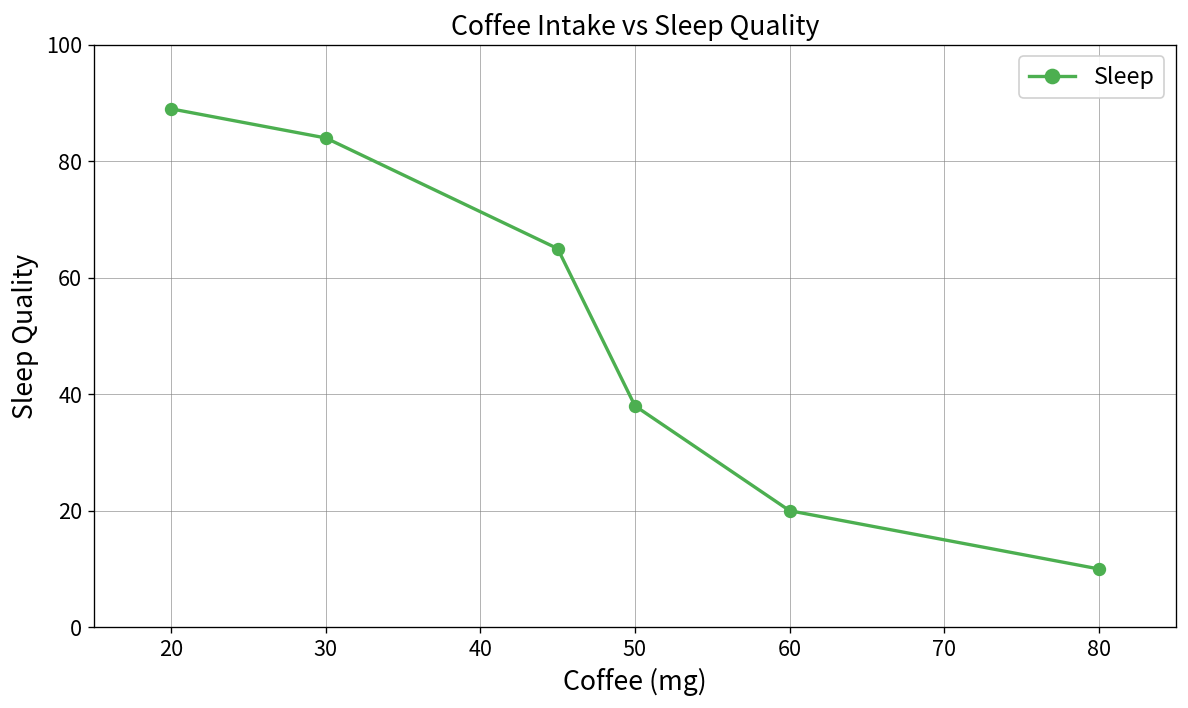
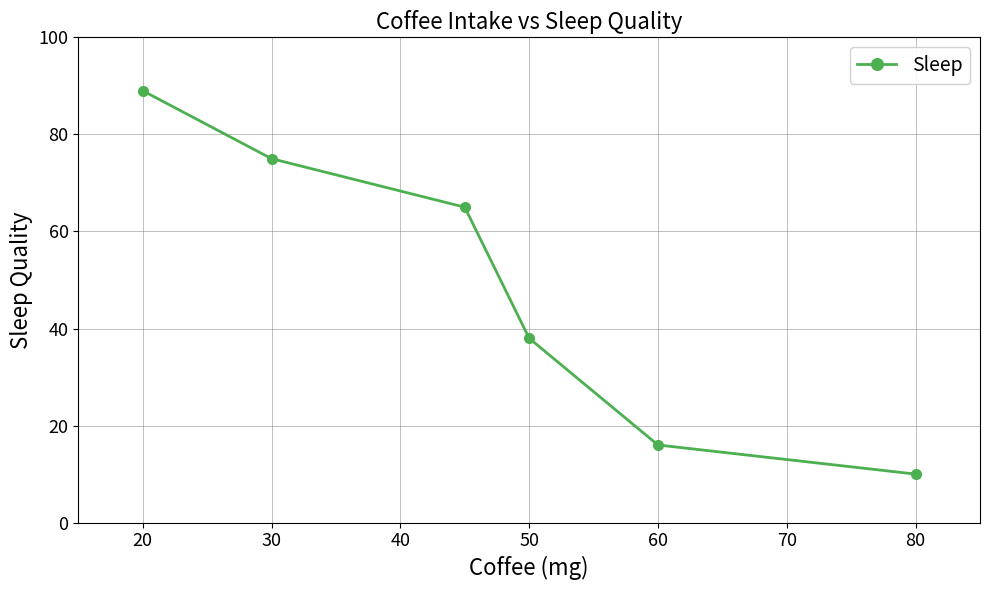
  {
    "20": 89,
-   "30": 84,
+   "30": 75,
    "50": 38,
-   "60": 20,
+   "60": 16,
    "80": 10
  }
